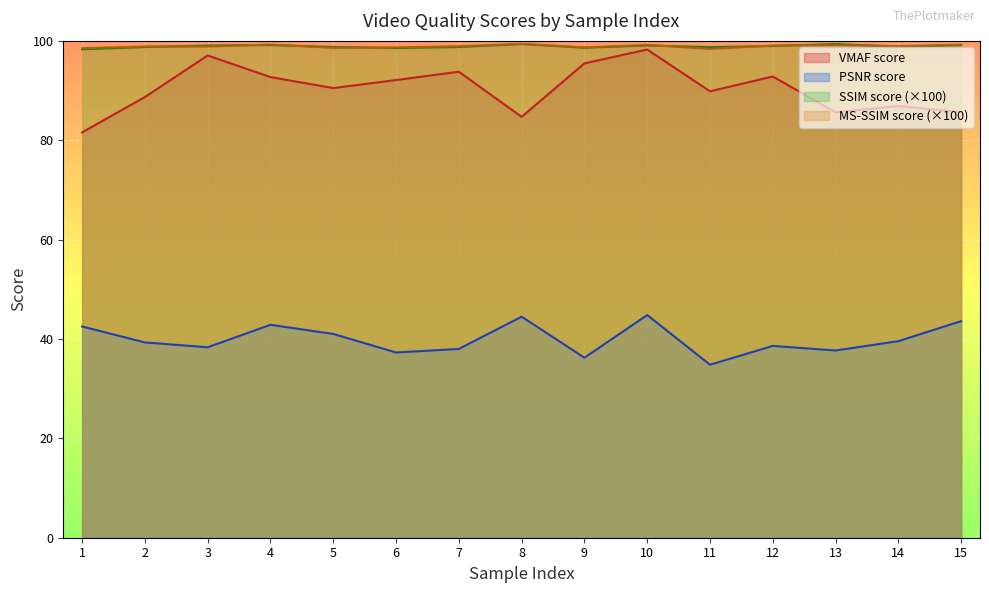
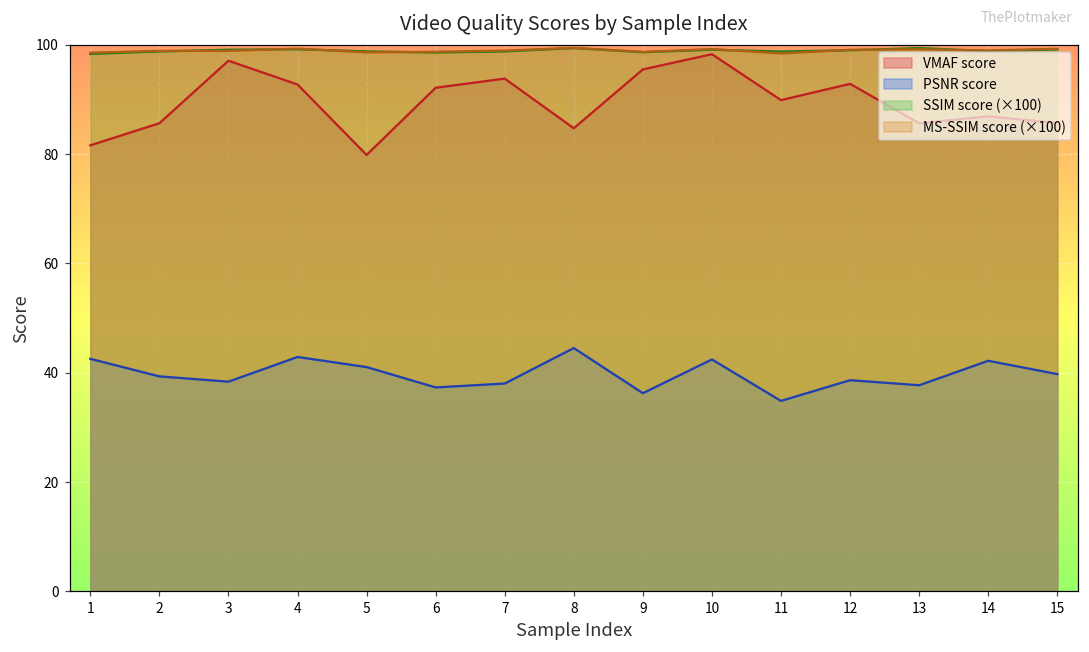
  {
    "VMAF score": {
      "1": 82,
-     "2": 89,
+     "2": 86,
      "3": 97,
      "4": 93,
-     "5": 91,
+     "5": 80,
      "6": 92,
      "7": 94,
      "8": 85,
      "9": 95,
      "10": 98,
      "11": 90,
      "12": 93
    },
    "PSNR score": {
      "1": 43,
      "2": 39,
      "3": 38,
      "4": 43,
      "5": 41,
      "6": 37,
      "7": 38,
      "8": 44,
      "9": 36,
-     "10": 45,
+     "10": 42,
      "11": 35,
      "12": 39,
      "13": 38,
-     "14": 40,
-     "15": 44
+     "14": 42,
+     "15": 40
    }
  }
